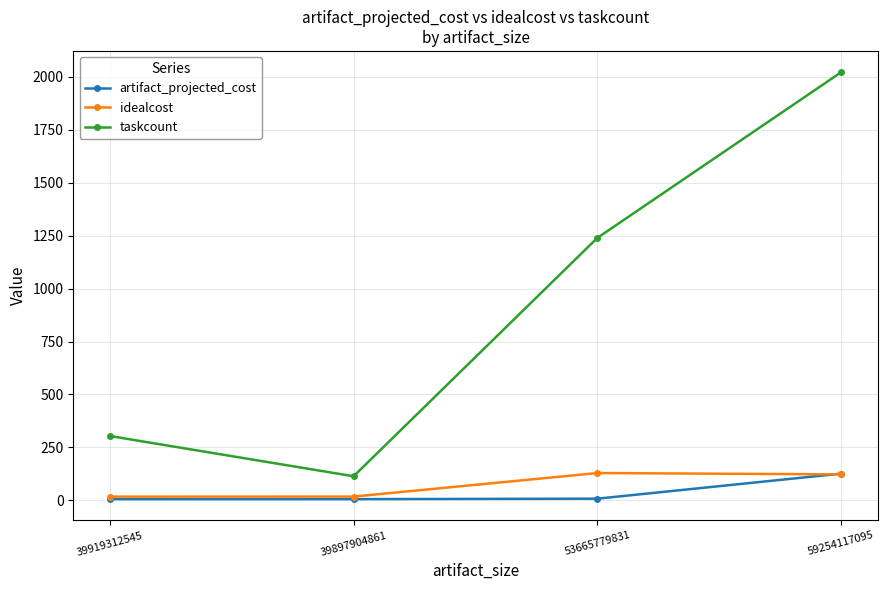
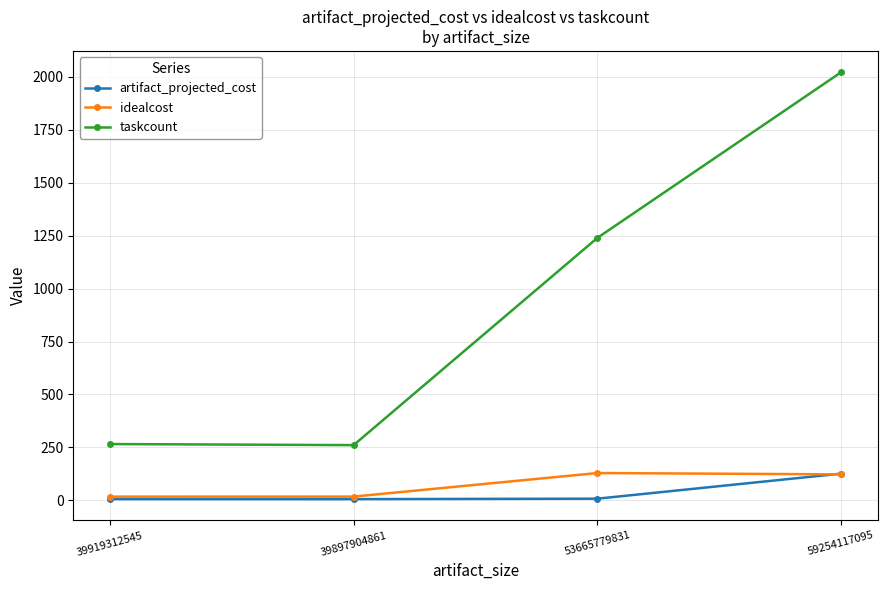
  {
    "artifact_projected_cost": {
      "53665779831": 10
    },
    "idealcost": {
      "53665779831": 130
    },
    "taskcount": {
-     "39919312545": 300,
-     "39897904861": 110,
+     "39919312545": 270,
+     "39897904861": 260,
      "53665779831": 1240,
      "59254117095": 2020
    }
  }
